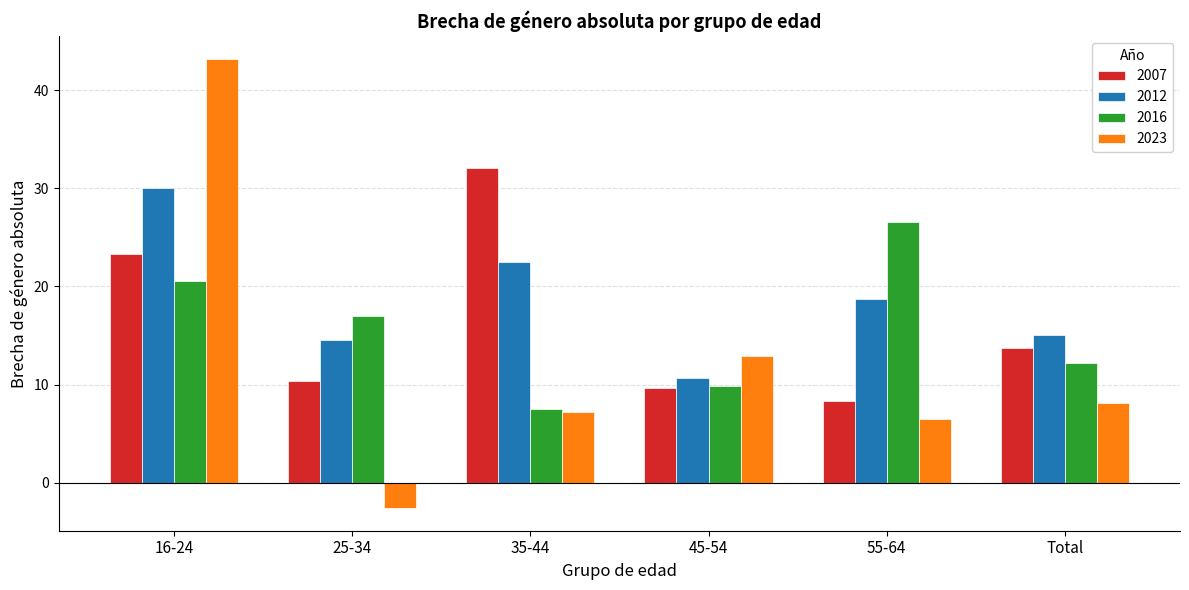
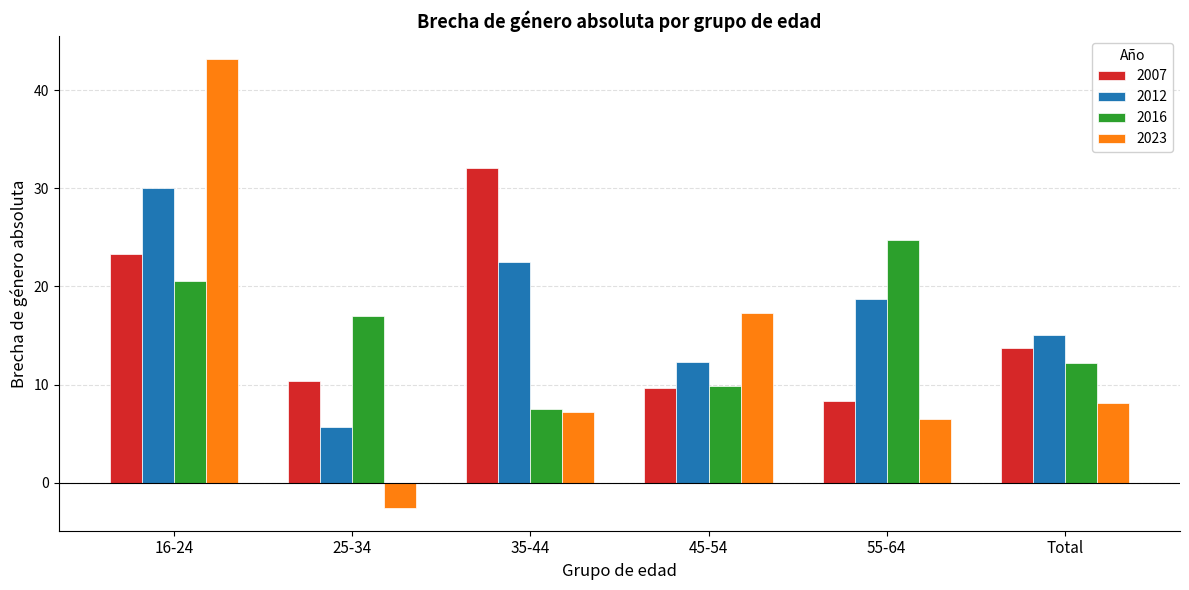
  {
    "2007": {
      "16-24": 23,
      "25-34": 10,
      "35-44": 32,
      "45-54": 10,
      "55-64": 8,
      "Total": 14
    },
    "2012": {
      "16-24": 30,
-     "25-34": 14,
+     "25-34": 6,
      "35-44": 22,
-     "45-54": 11,
+     "45-54": 12,
      "55-64": 19,
      "Total": 15
    },
    "2016": {
      "16-24": 21,
      "25-34": 17,
      "35-44": 7,
      "45-54": 10,
-     "55-64": 27,
+     "55-64": 25,
      "Total": 12
    },
    "2023": {
      "16-24": 43,
      "25-34": -3,
      "35-44": 7,
-     "45-54": 13,
+     "45-54": 17,
      "55-64": 6,
      "Total": 8
    }
  }
